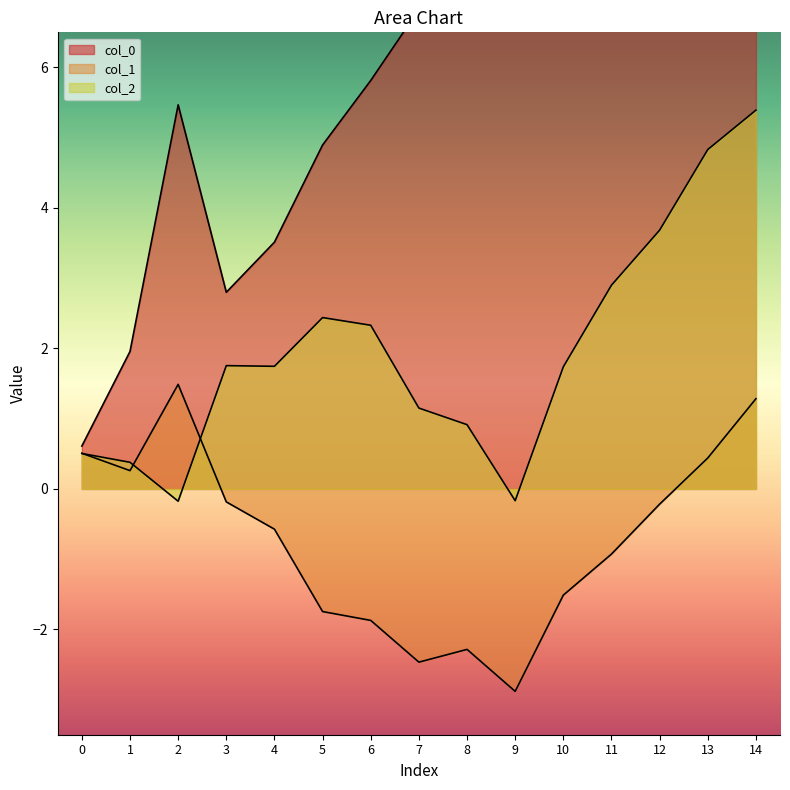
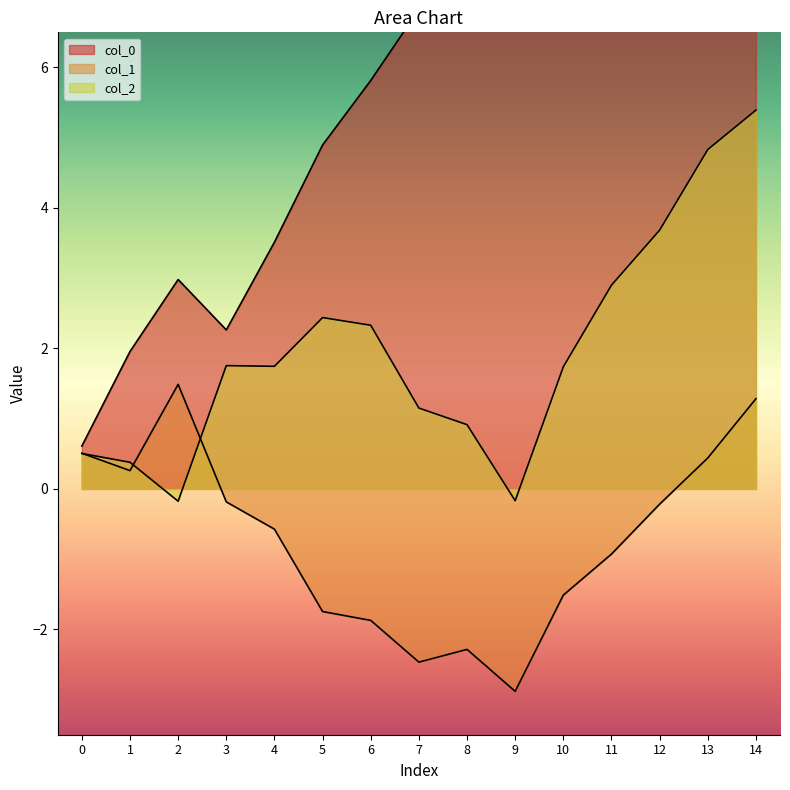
  {
    "col_0": {
      "0": 0.6,
      "1": 2.0,
-     "2": 5.5,
-     "3": 2.8,
+     "2": 3.0,
+     "3": 2.3,
      "4": 3.5,
      "5": 4.9,
      "6": 5.8
    }
  }
